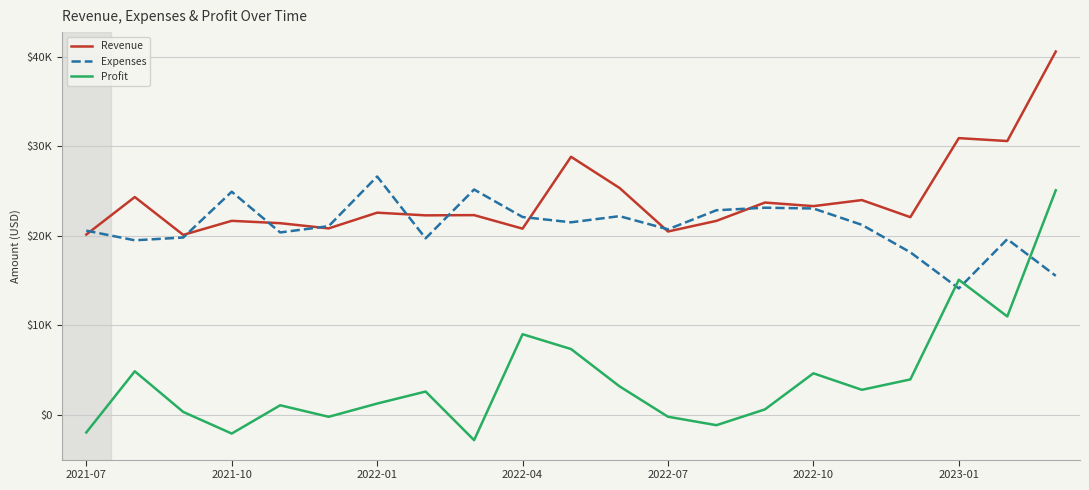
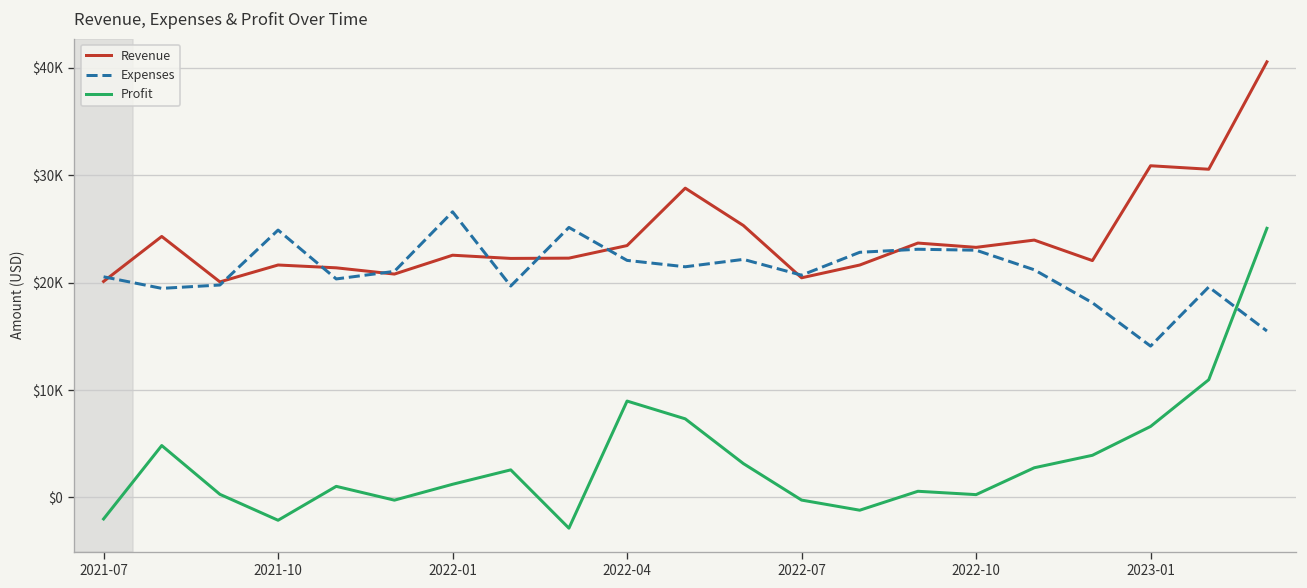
  {
    "Revenue": {
      "2021-07": "$20000",
      "2021-10": "$22000",
      "2022-01": "$23000",
-     "2022-04": "$21000",
+     "2022-04": "$23000",
      "2023-01": "$31000"
    },
    "Expenses": {
      "2021-07": "$21000",
      "2021-10": "$25000",
      "2022-01": "$27000",
      "2022-04": "$22000",
      "2023-01": "$14000"
    },
    "Profit": {
      "2021-07": "$-2000",
      "2021-10": "$-2000",
      "2022-01": "$1000",
      "2022-04": "$9000",
      "2022-07": "$0",
-     "2022-10": "$5000",
-     "2023-01": "$15000"
+     "2022-10": "$0",
+     "2023-01": "$7000"
    }
  }
